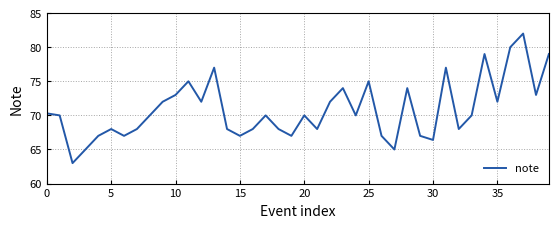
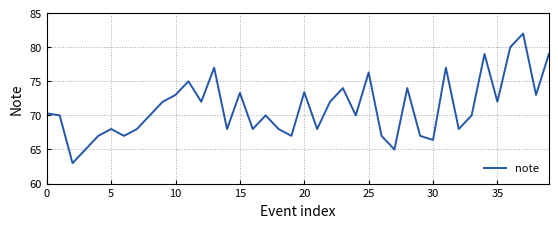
  {
    "0": 70,
    "5": 68,
    "10": 73,
-   "15": 67,
-   "20": 70,
-   "25": 75,
+   "15": 73,
+   "20": 73,
+   "25": 76,
    "30": 66,
    "35": 72
  }
